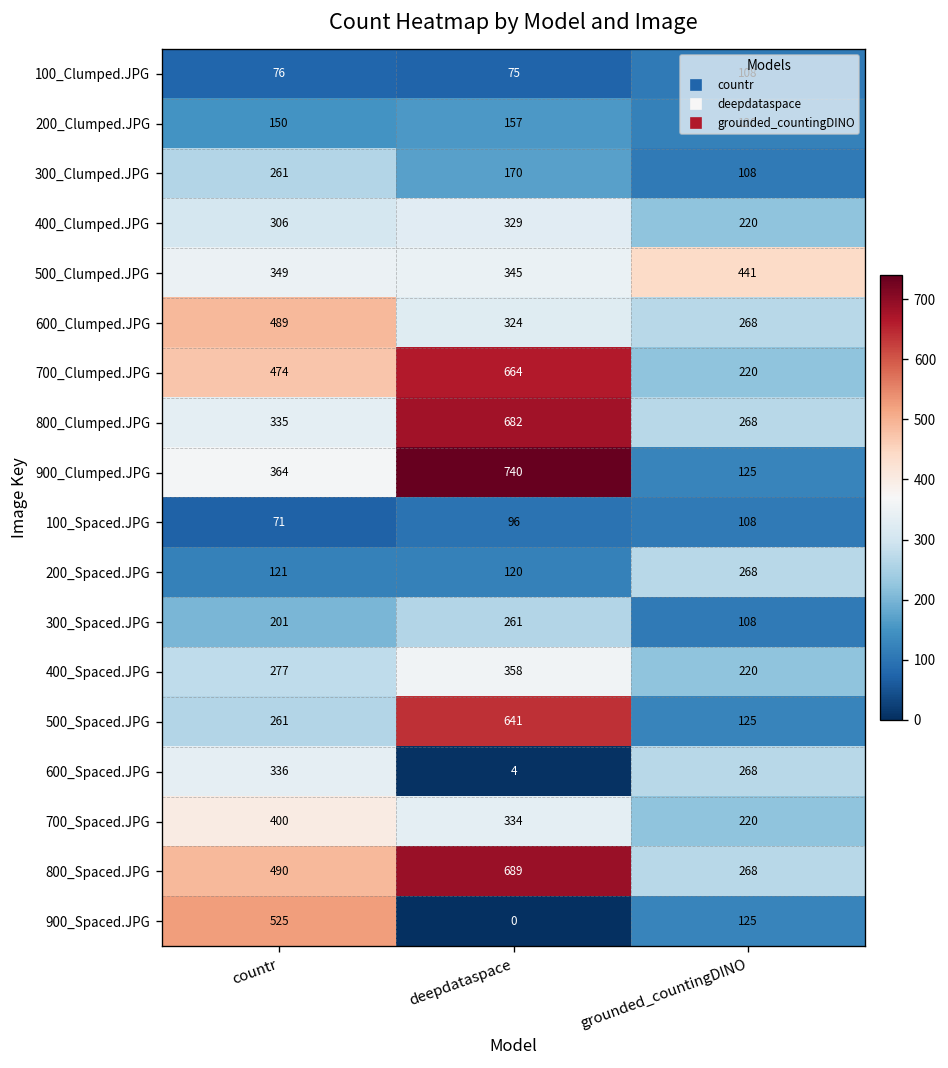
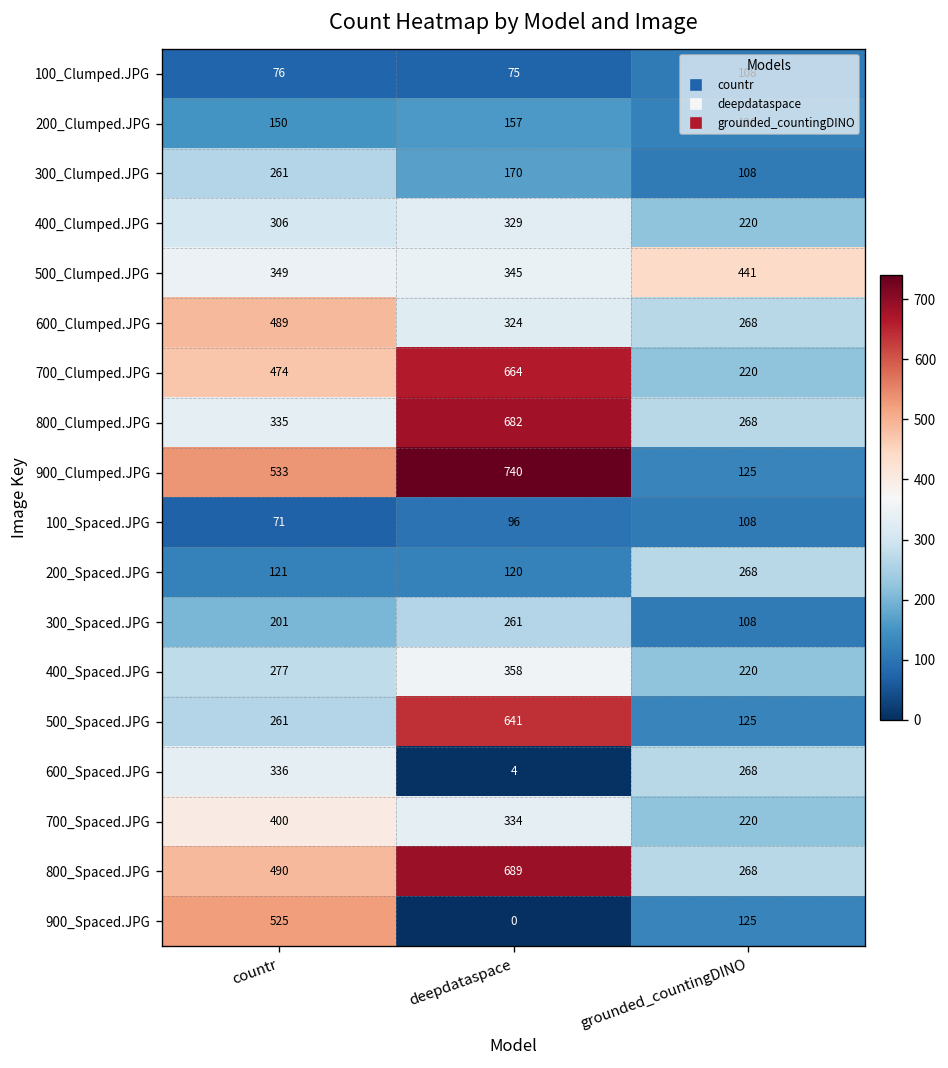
  {
    "100_Clumped.JPG": {
      "countr": 76,
      "deepdataspace": 75
    },
    "200_Clumped.JPG": {
      "countr": 150,
      "deepdataspace": 157
    },
    "300_Clumped.JPG": {
      "countr": 261,
      "deepdataspace": 170,
      "grounded_countingDINO": 108
    },
    "400_Clumped.JPG": {
      "countr": 306,
      "deepdataspace": 329,
      "grounded_countingDINO": 220
    },
    "500_Clumped.JPG": {
      "countr": 349,
      "deepdataspace": 345,
      "grounded_countingDINO": 441
    },
    "600_Clumped.JPG": {
      "countr": 489,
      "deepdataspace": 324,
      "grounded_countingDINO": 268
    },
    "700_Clumped.JPG": {
      "countr": 474,
      "deepdataspace": 664,
      "grounded_countingDINO": 220
    },
    "800_Clumped.JPG": {
      "countr": 335,
      "deepdataspace": 682,
      "grounded_countingDINO": 268
    },
    "900_Clumped.JPG": {
-     "countr": 364,
+     "countr": 533,
      "deepdataspace": 740,
      "grounded_countingDINO": 125
    },
    "100_Spaced.JPG": {
      "countr": 71,
      "deepdataspace": 96,
      "grounded_countingDINO": 108
    },
    "200_Spaced.JPG": {
      "countr": 121,
      "deepdataspace": 120,
      "grounded_countingDINO": 268
    },
    "300_Spaced.JPG": {
      "countr": 201,
      "deepdataspace": 261,
      "grounded_countingDINO": 108
    },
    "400_Spaced.JPG": {
      "countr": 277,
      "deepdataspace": 358,
      "grounded_countingDINO": 220
    },
    "500_Spaced.JPG": {
      "countr": 261,
      "deepdataspace": 641,
      "grounded_countingDINO": 125
    },
    "600_Spaced.JPG": {
      "countr": 336,
      "deepdataspace": 4,
      "grounded_countingDINO": 268
    },
    "700_Spaced.JPG": {
      "countr": 400,
      "deepdataspace": 334,
      "grounded_countingDINO": 220
    },
    "800_Spaced.JPG": {
      "countr": 490,
      "deepdataspace": 689,
      "grounded_countingDINO": 268
    },
    "900_Spaced.JPG": {
      "countr": 525,
      "deepdataspace": 0,
      "grounded_countingDINO": 125
    }
  }
